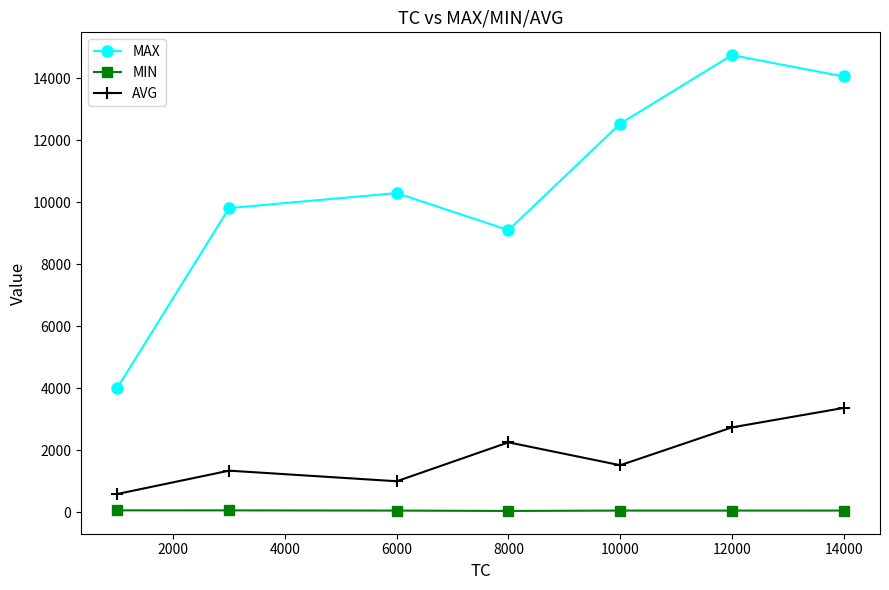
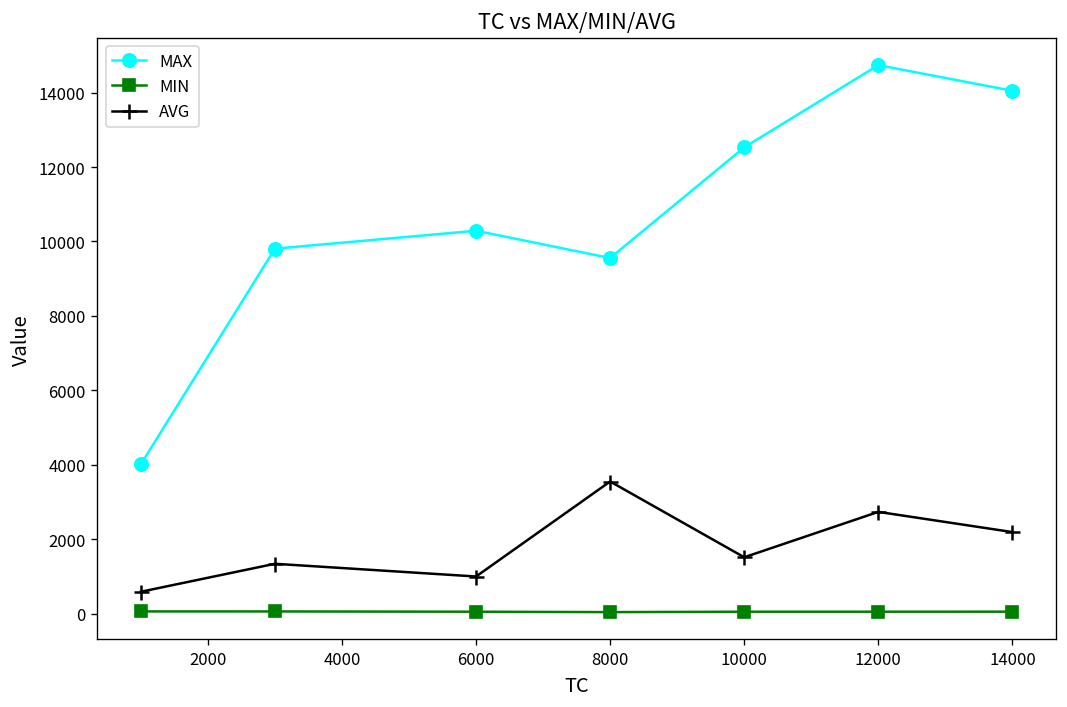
  {
    "MAX": {
      "6000": 10300,
-     "8000": 9100,
+     "8000": 9600,
      "10000": 12500,
      "12000": 14700,
      "14000": 14100
    },
    "MIN": {
      "6000": 100,
      "8000": 0,
      "10000": 100,
      "12000": 100,
      "14000": 100
    },
    "AVG": {
      "6000": 1000,
-     "8000": 2300,
+     "8000": 3500,
      "10000": 1500,
      "12000": 2700,
-     "14000": 3400
+     "14000": 2200
    }
  }
